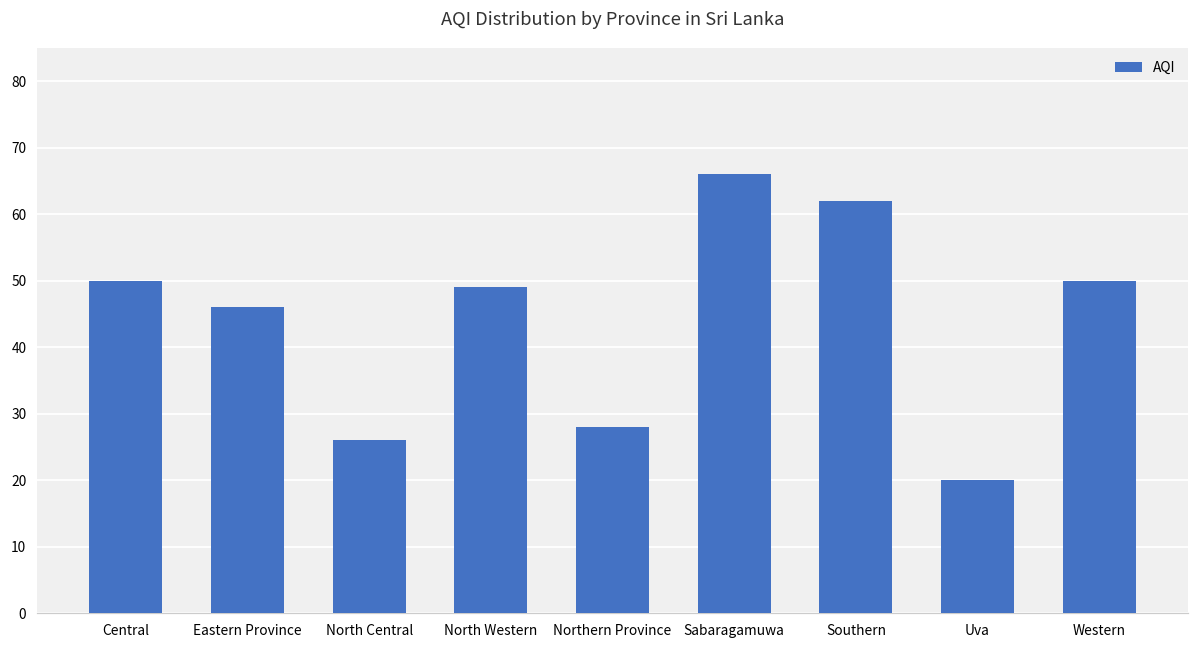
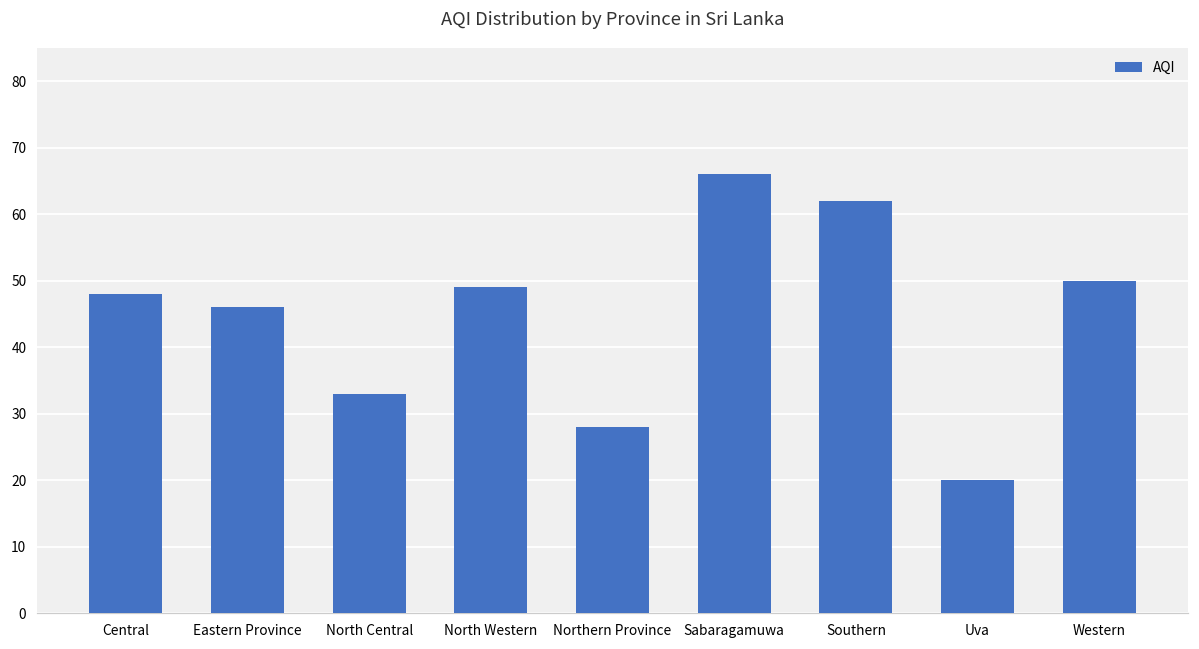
  {
-   "Central": 50,
+   "Central": 48,
    "Eastern Province": 46,
-   "North Central": 26,
+   "North Central": 33,
    "North Western": 49,
    "Northern Province": 28,
    "Sabaragamuwa": 66,
    "Southern": 62,
    "Uva": 20,
    "Western": 50
  }
